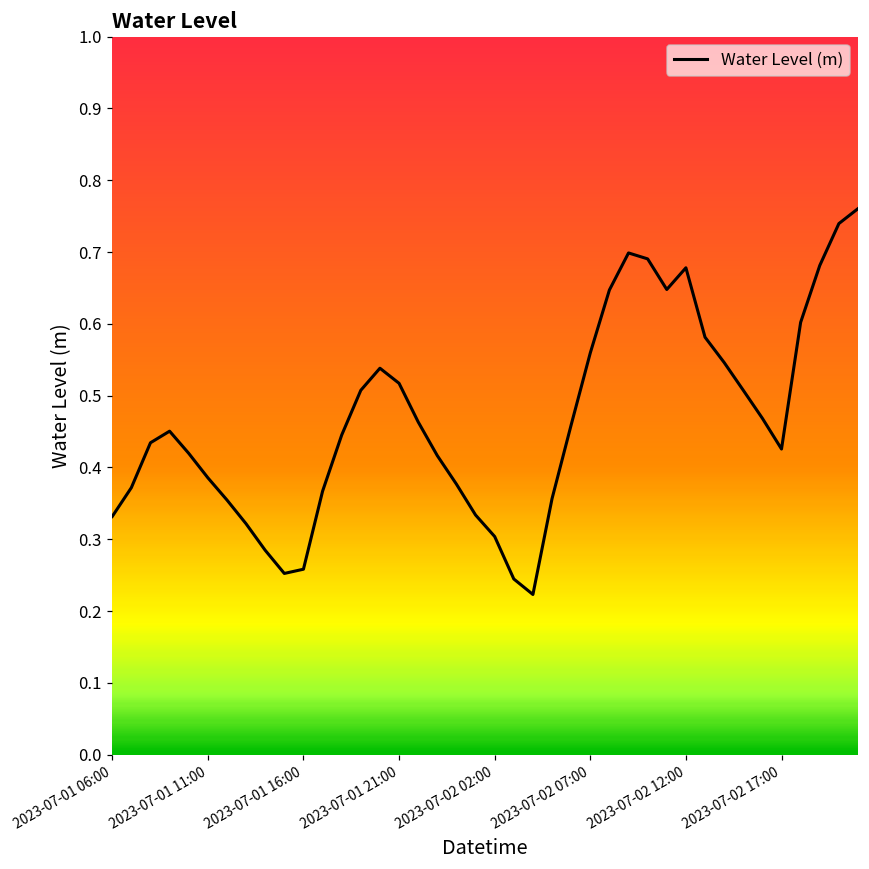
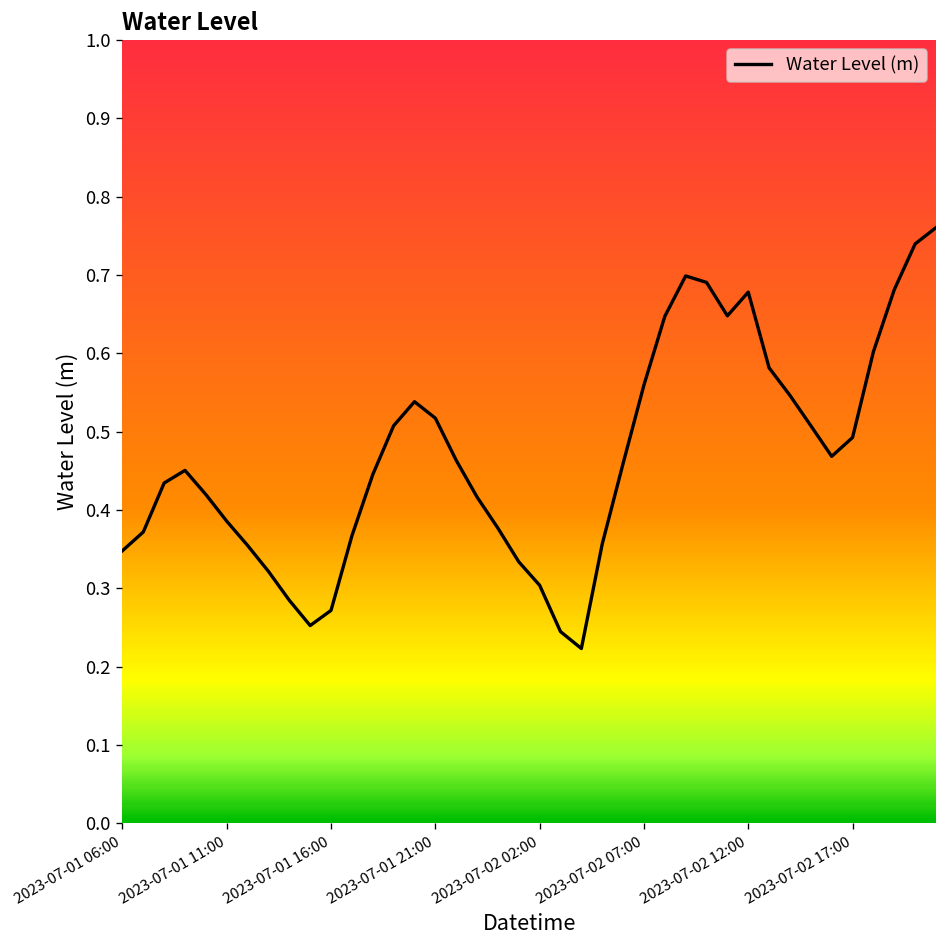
  {
-   "2023-07-01 06:00": 0.33,
+   "2023-07-01 06:00": 0.35,
    "2023-07-01 11:00": 0.39,
-   "2023-07-01 16:00": 0.26,
+   "2023-07-01 16:00": 0.27,
    "2023-07-01 21:00": 0.52,
    "2023-07-02 02:00": 0.30,
    "2023-07-02 07:00": 0.56,
    "2023-07-02 12:00": 0.68,
-   "2023-07-02 17:00": 0.43
+   "2023-07-02 17:00": 0.49
  }
